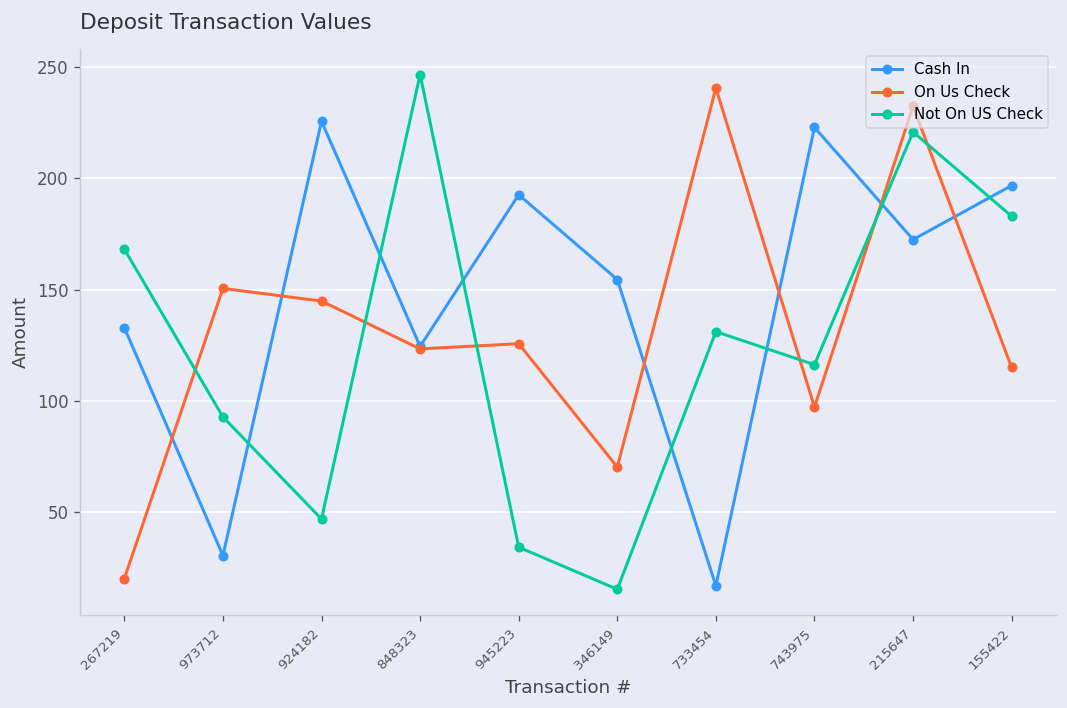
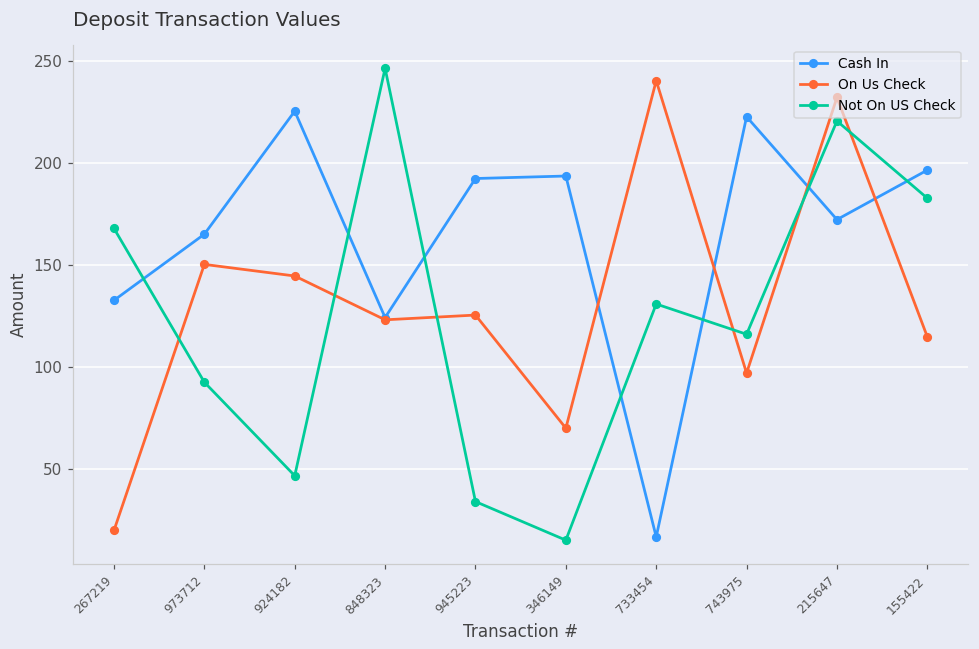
  {
    "Cash In": {
      "267219": 133,
-     "973712": 31,
+     "973712": 165,
      "924182": 226,
      "945223": 193,
-     "346149": 155,
+     "346149": 194,
      "733454": 17,
      "743975": 223,
      "215647": 172,
      "155422": 197
    },
    "On Us Check": {
      "267219": 20,
      "973712": 151,
      "924182": 145,
      "945223": 126,
      "346149": 70,
      "733454": 241,
      "743975": 97,
      "155422": 115
    },
    "Not On US Check": {
      "267219": 168,
      "973712": 93,
      "924182": 47,
      "848323": 247,
      "945223": 34,
      "346149": 15,
      "733454": 131,
      "743975": 116,
      "215647": 221,
      "155422": 183
    }
  }
